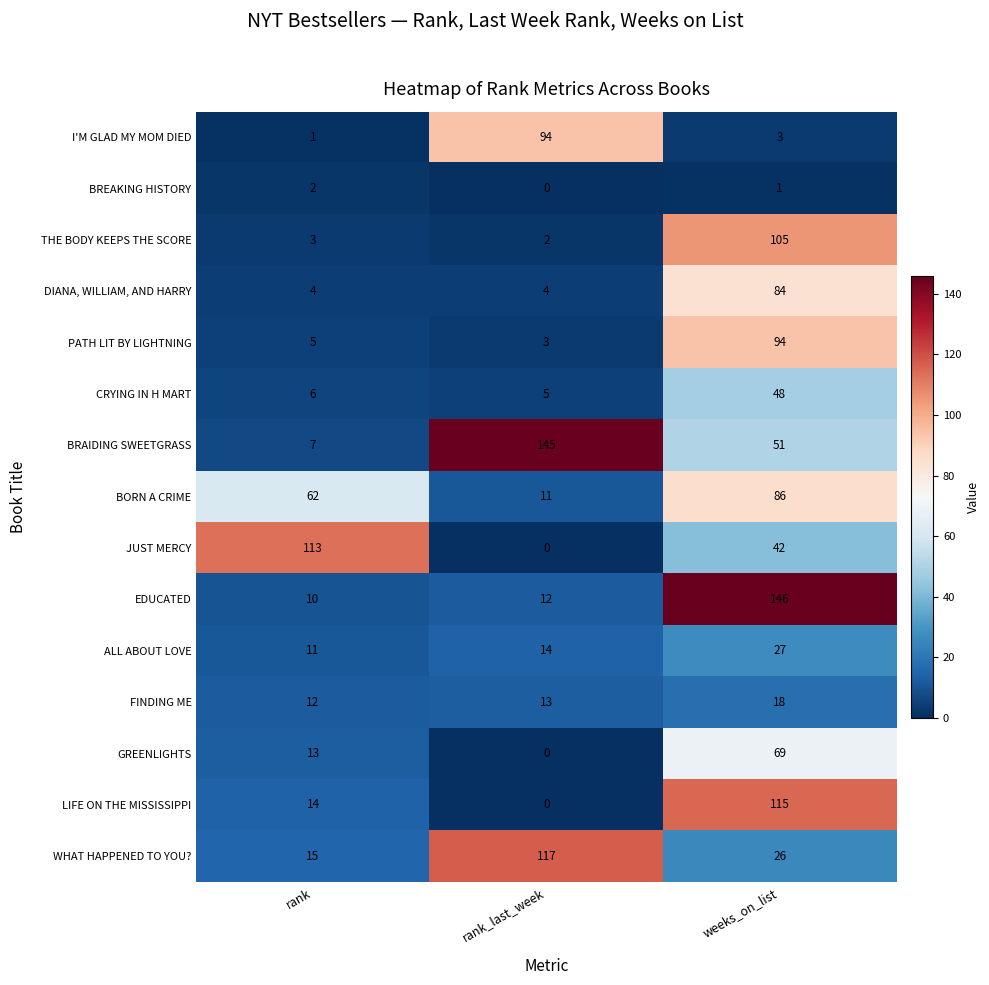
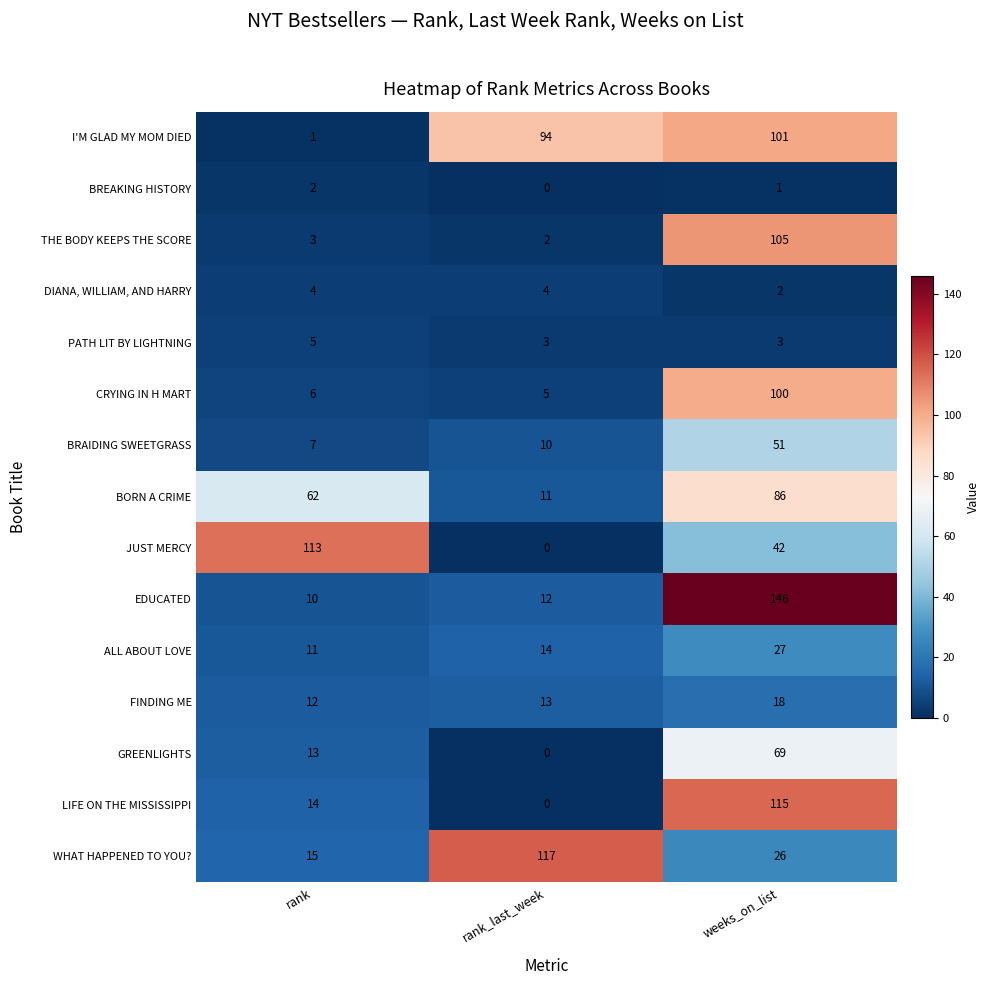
  {
    "I'M GLAD MY MOM DIED": {
      "rank": 1,
      "rank_last_week": 94,
-     "weeks_on_list": 3
+     "weeks_on_list": 101
    },
    "BREAKING HISTORY": {
      "rank": 2,
      "rank_last_week": 0,
      "weeks_on_list": 1
    },
    "THE BODY KEEPS THE SCORE": {
      "rank": 3,
      "rank_last_week": 2,
      "weeks_on_list": 105
    },
    "DIANA, WILLIAM, AND HARRY": {
      "rank": 4,
      "rank_last_week": 4,
-     "weeks_on_list": 84
+     "weeks_on_list": 2
    },
    "PATH LIT BY LIGHTNING": {
      "rank": 5,
      "rank_last_week": 3,
-     "weeks_on_list": 94
+     "weeks_on_list": 3
    },
    "CRYING IN H MART": {
      "rank": 6,
      "rank_last_week": 5,
-     "weeks_on_list": 48
+     "weeks_on_list": 100
    },
    "BRAIDING SWEETGRASS": {
      "rank": 7,
-     "rank_last_week": 145,
+     "rank_last_week": 10,
      "weeks_on_list": 51
    },
    "BORN A CRIME": {
      "rank": 62,
      "rank_last_week": 11,
      "weeks_on_list": 86
    },
    "JUST MERCY": {
      "rank": 113,
      "rank_last_week": 0,
      "weeks_on_list": 42
    },
    "EDUCATED": {
      "rank": 10,
      "rank_last_week": 12,
      "weeks_on_list": 146
    },
    "ALL ABOUT LOVE": {
      "rank": 11,
      "rank_last_week": 14,
      "weeks_on_list": 27
    },
    "FINDING ME": {
      "rank": 12,
      "rank_last_week": 13,
      "weeks_on_list": 18
    },
    "GREENLIGHTS": {
      "rank": 13,
      "rank_last_week": 0,
      "weeks_on_list": 69
    },
    "LIFE ON THE MISSISSIPPI": {
      "rank": 14,
      "rank_last_week": 0,
      "weeks_on_list": 115
    },
    "WHAT HAPPENED TO YOU?": {
      "rank": 15,
      "rank_last_week": 117,
      "weeks_on_list": 26
    }
  }
